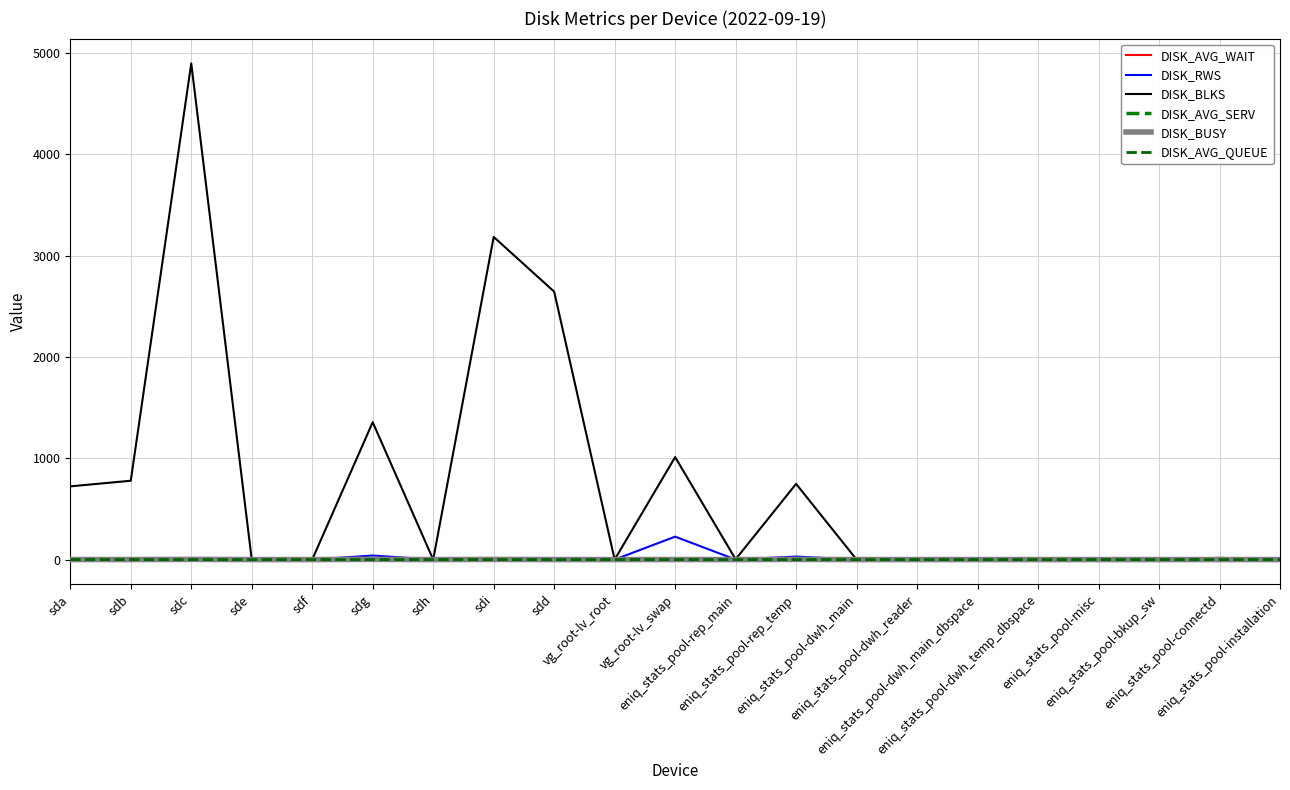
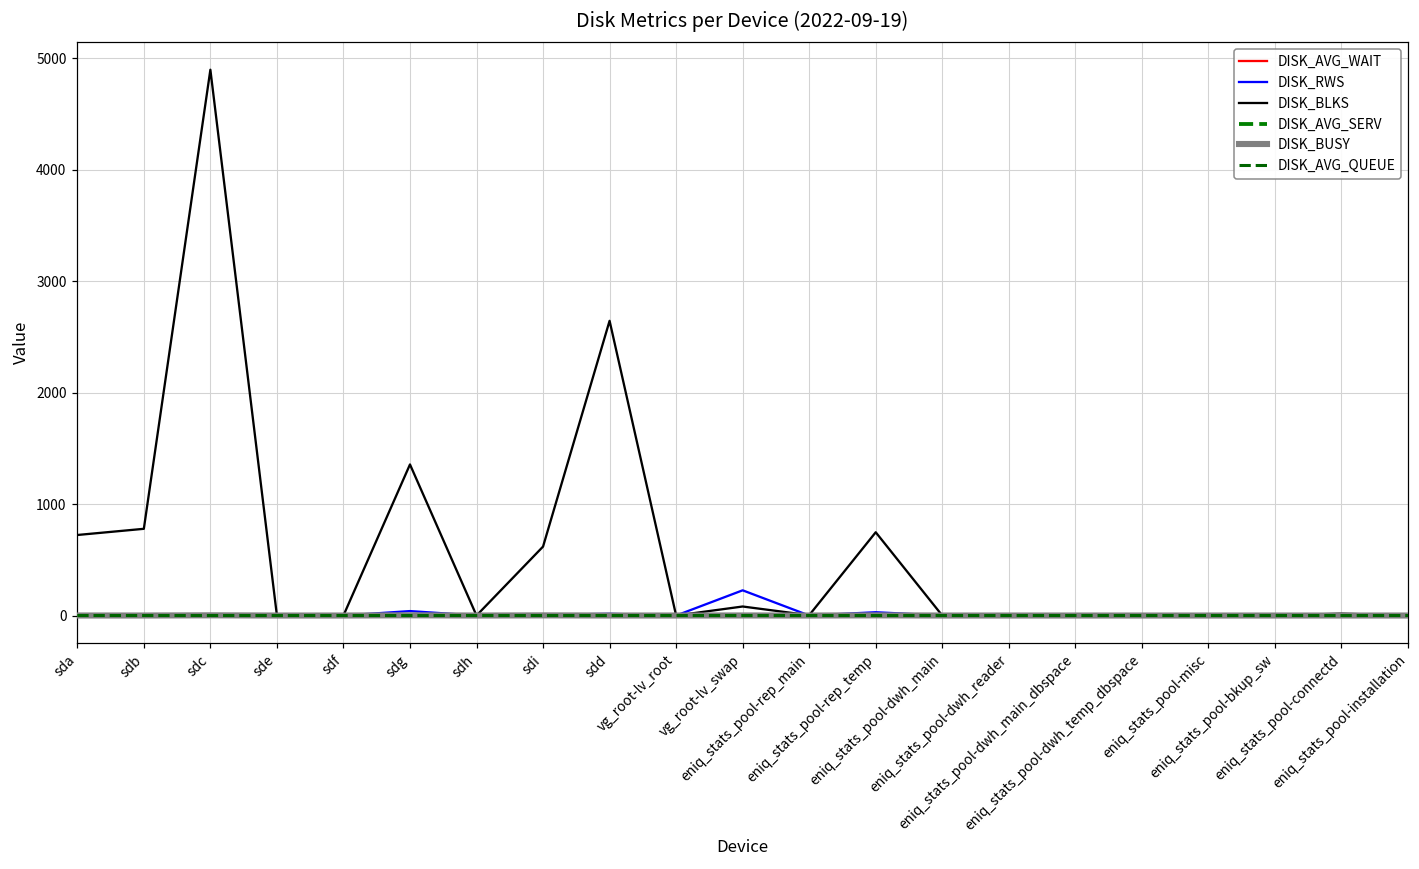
  {
    "DISK_RWS": {
      "sdg": 40,
      "vg_root-lv_swap": 230,
      "eniq_stats_pool-rep_temp": 30
    },
    "DISK_BLKS": {
      "sda": 720,
      "sdb": 780,
      "sdc": 4900,
      "sdg": 1360,
-     "sdi": 3190,
+     "sdi": 620,
      "sdd": 2640,
-     "vg_root-lv_swap": 1010,
+     "vg_root-lv_swap": 80,
      "eniq_stats_pool-rep_temp": 750
    }
  }
